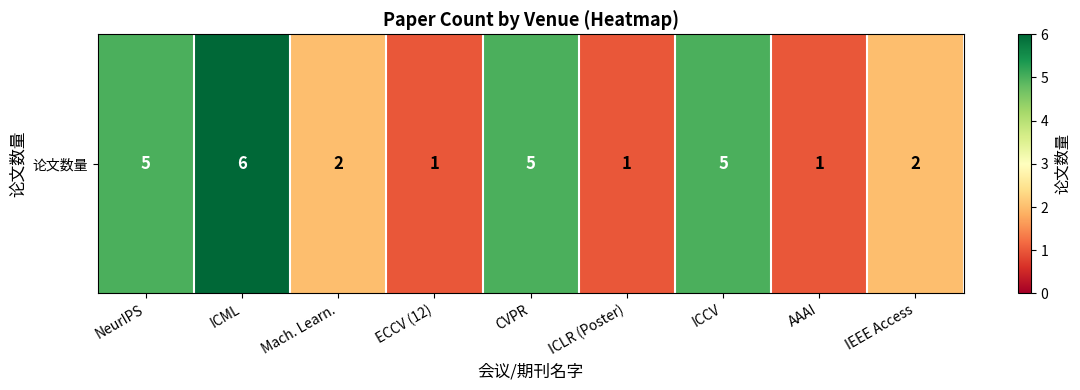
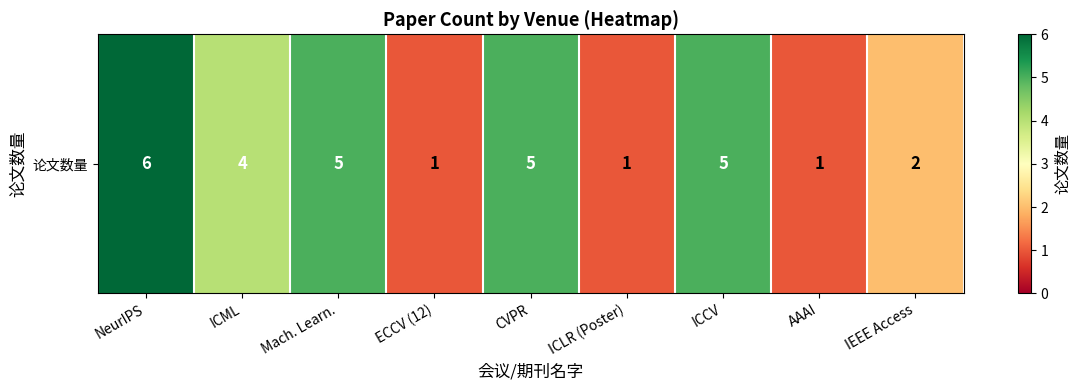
  {
    "论文数量": {
-     "NeurIPS": 5,
-     "ICML": 6,
-     "Mach. Learn.": 2,
+     "NeurIPS": 6,
+     "ICML": 4,
+     "Mach. Learn.": 5,
      "ECCV (12)": 1,
      "CVPR": 5,
      "ICLR (Poster)": 1,
      "ICCV": 5,
      "AAAI": 1,
      "IEEE Access": 2
    }
  }
